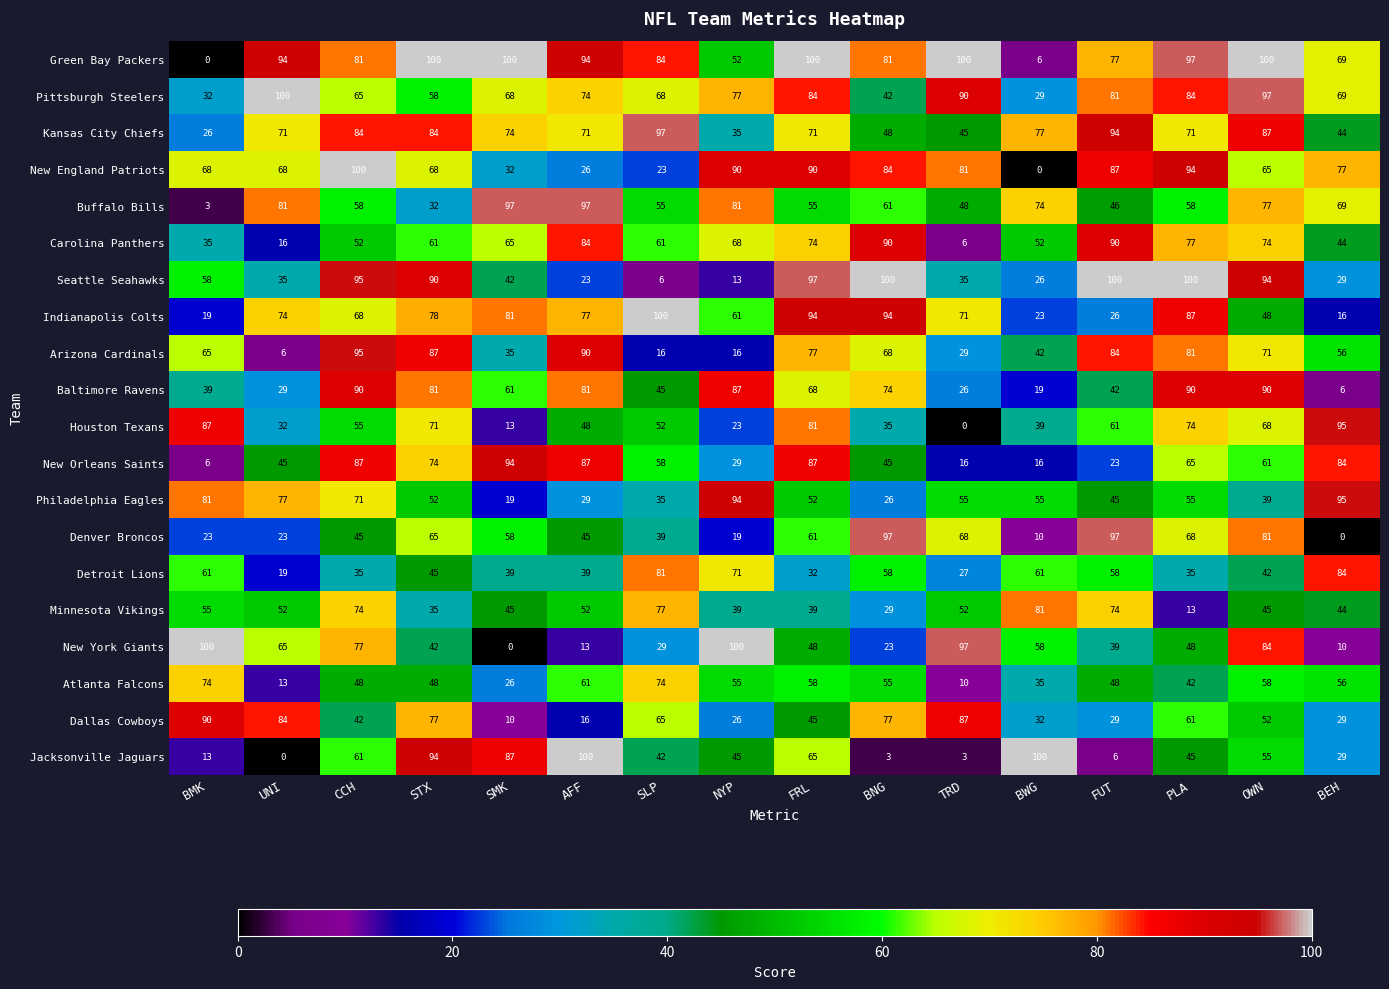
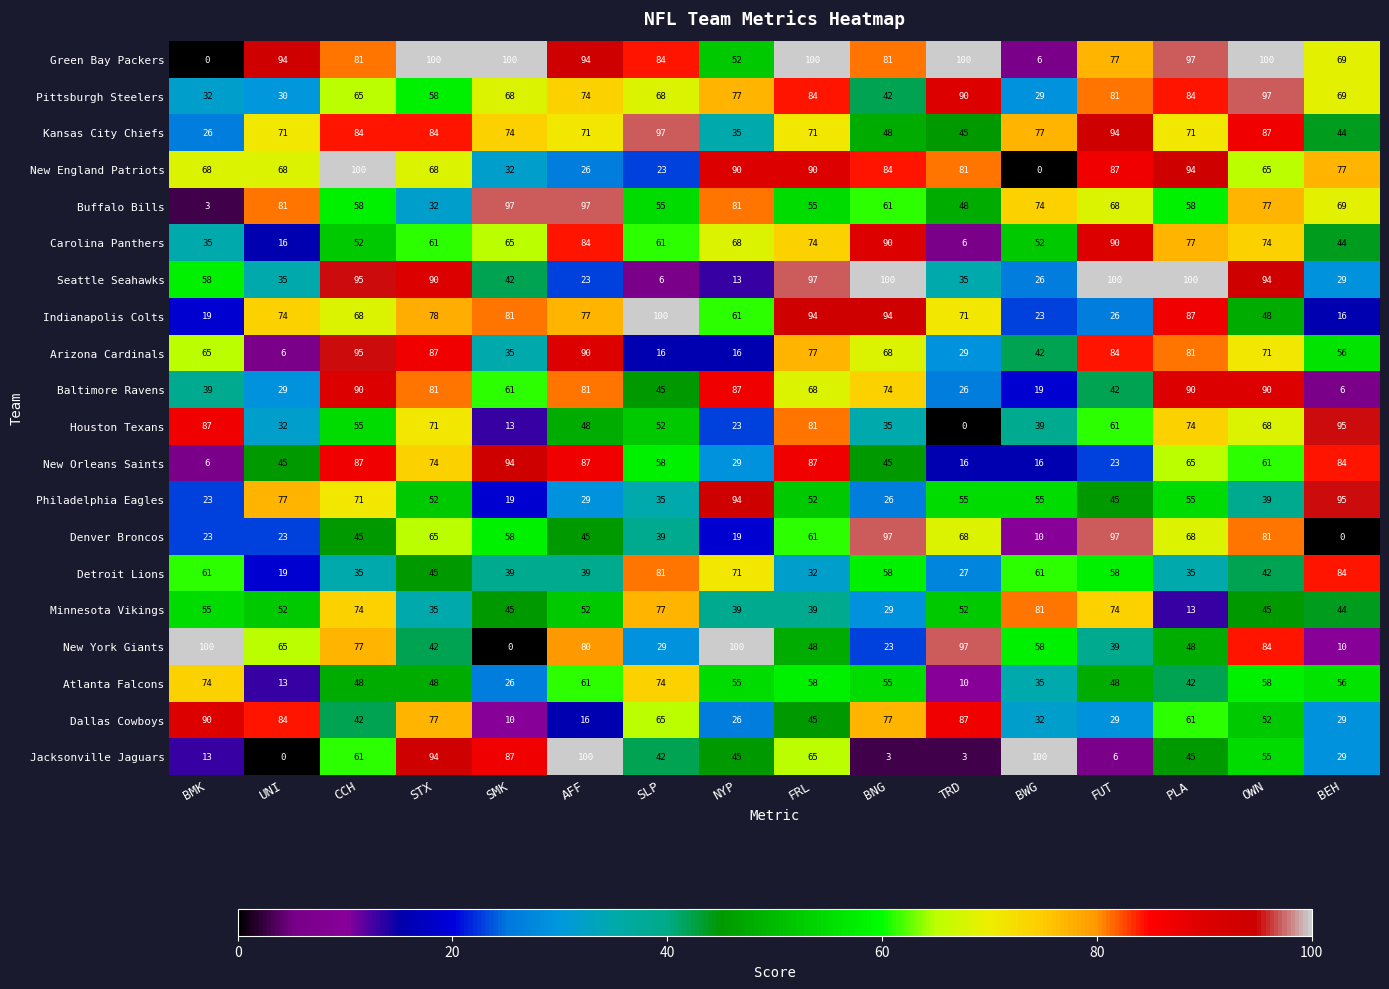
  {
    "Pittsburgh Steelers": {
      "BMK": 32,
-     "UNI": 100,
+     "UNI": 30,
      "CCH": 65,
      "STX": 58,
      "SMK": 68,
      "AFF": 74,
      "SLP": 68,
      "NYP": 77,
      "FRL": 84,
      "BNG": 42,
      "TRD": 90,
      "BWG": 29,
      "FUT": 81,
      "PLA": 84,
      "OWN": 97,
      "BEH": 69
    },
    "Buffalo Bills": {
      "BMK": 3,
      "UNI": 81,
      "CCH": 58,
      "STX": 32,
      "SMK": 97,
      "AFF": 97,
      "SLP": 55,
      "NYP": 81,
      "FRL": 55,
      "BNG": 61,
      "TRD": 48,
      "BWG": 74,
-     "FUT": 46,
+     "FUT": 68,
      "PLA": 58,
      "OWN": 77,
      "BEH": 69
    },
    "Philadelphia Eagles": {
-     "BMK": 81,
+     "BMK": 23,
      "UNI": 77,
      "CCH": 71,
      "STX": 52,
      "SMK": 19,
      "AFF": 29,
      "SLP": 35,
      "NYP": 94,
      "FRL": 52,
      "BNG": 26,
      "TRD": 55,
      "BWG": 55,
      "FUT": 45,
      "PLA": 55,
      "OWN": 39,
      "BEH": 95
    },
    "New York Giants": {
      "BMK": 100,
      "UNI": 65,
      "CCH": 77,
      "STX": 42,
      "SMK": 0,
-     "AFF": 13,
+     "AFF": 80,
      "SLP": 29,
      "NYP": 100,
      "FRL": 48,
      "BNG": 23,
      "TRD": 97,
      "BWG": 58,
      "FUT": 39,
      "PLA": 48,
      "OWN": 84,
      "BEH": 10
    }
  }
